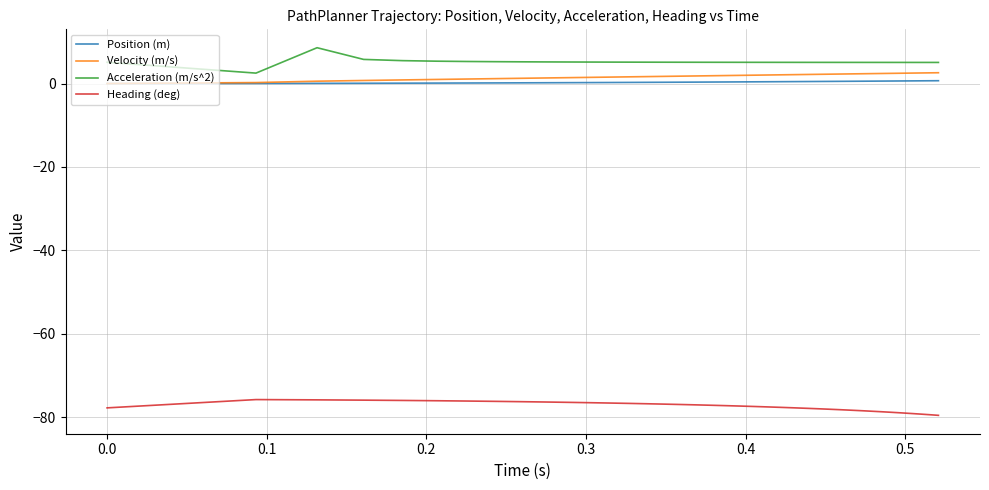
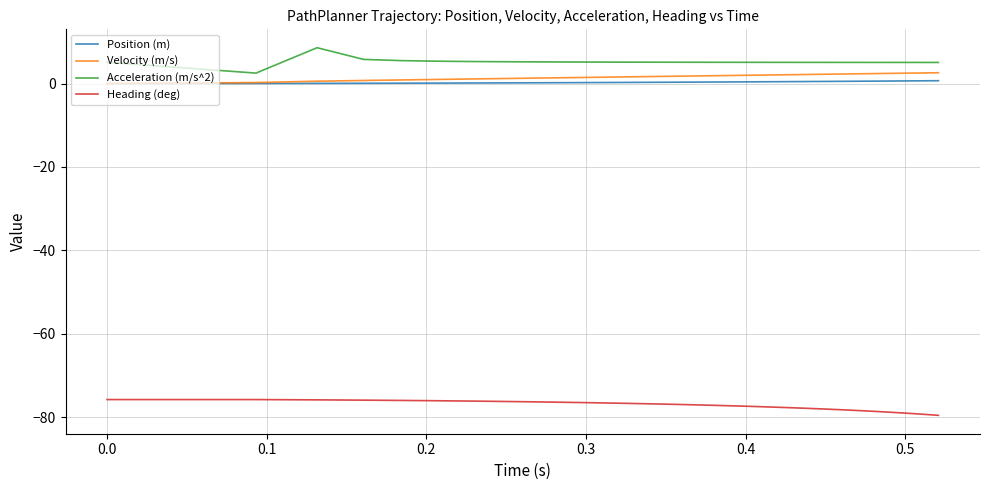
  {
    "Heading (deg)": {
-     "0.0": -78
+     "0.0": -76
    }
  }
